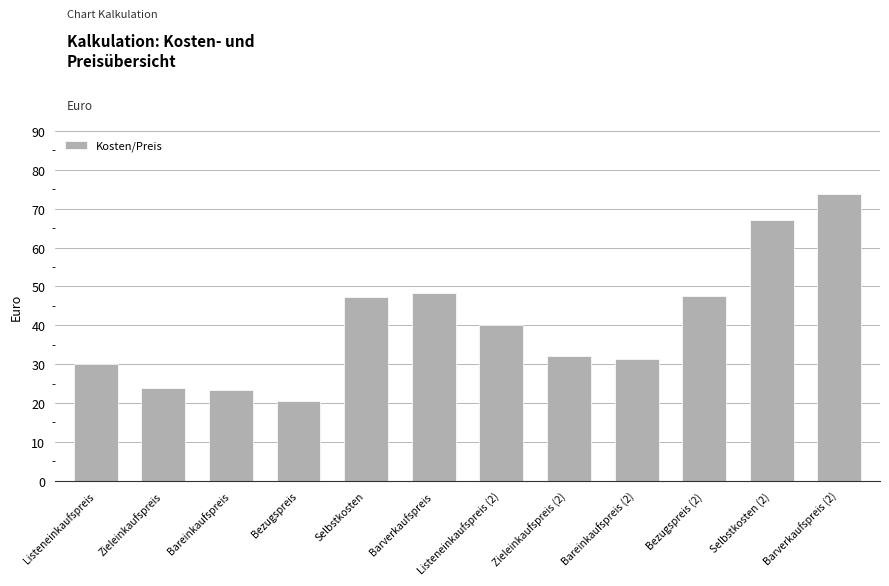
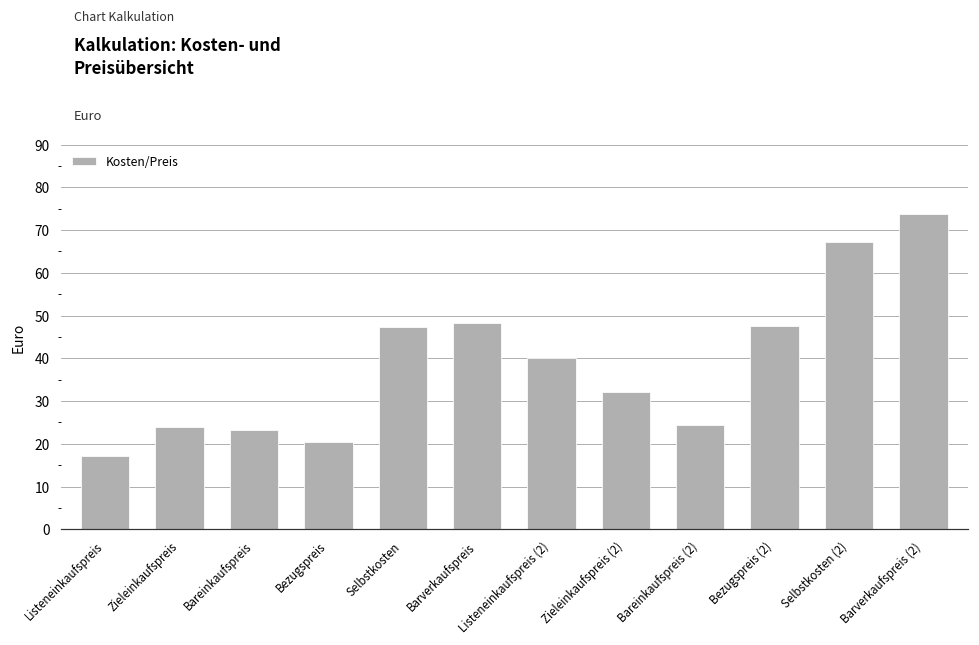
  {
-   "Listeneinkaufspreis": 30,
+   "Listeneinkaufspreis": 17,
    "Zieleinkaufspreis": 24,
    "Bareinkaufspreis": 23,
    "Bezugspreis": 20,
    "Selbstkosten": 47,
    "Barverkaufspreis": 48,
    "Listeneinkaufspreis (2)": 40,
    "Zieleinkaufspreis (2)": 32,
-   "Bareinkaufspreis (2)": 31,
+   "Bareinkaufspreis (2)": 24,
    "Bezugspreis (2)": 48,
    "Selbstkosten (2)": 67,
    "Barverkaufspreis (2)": 74
  }
